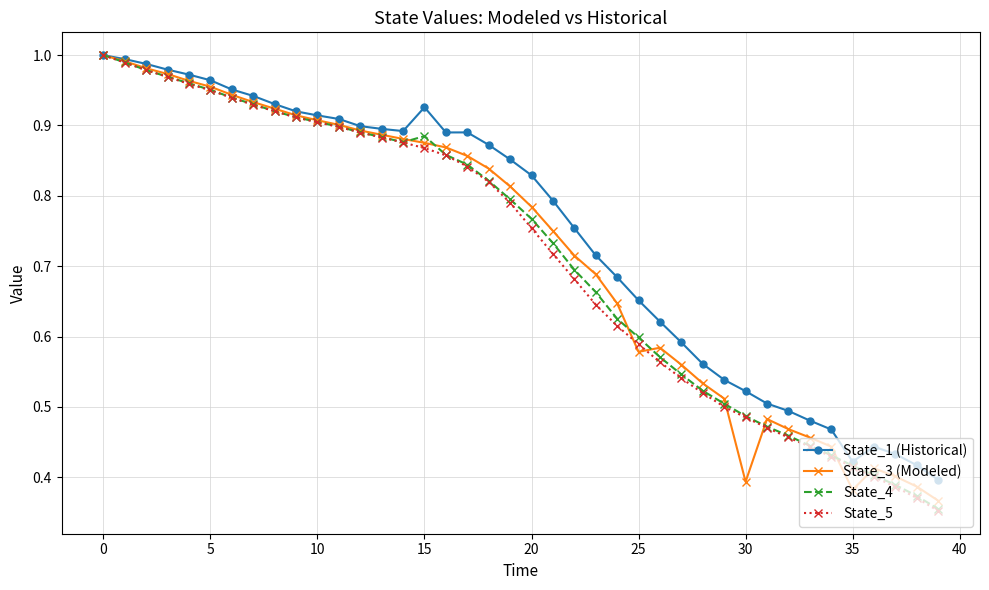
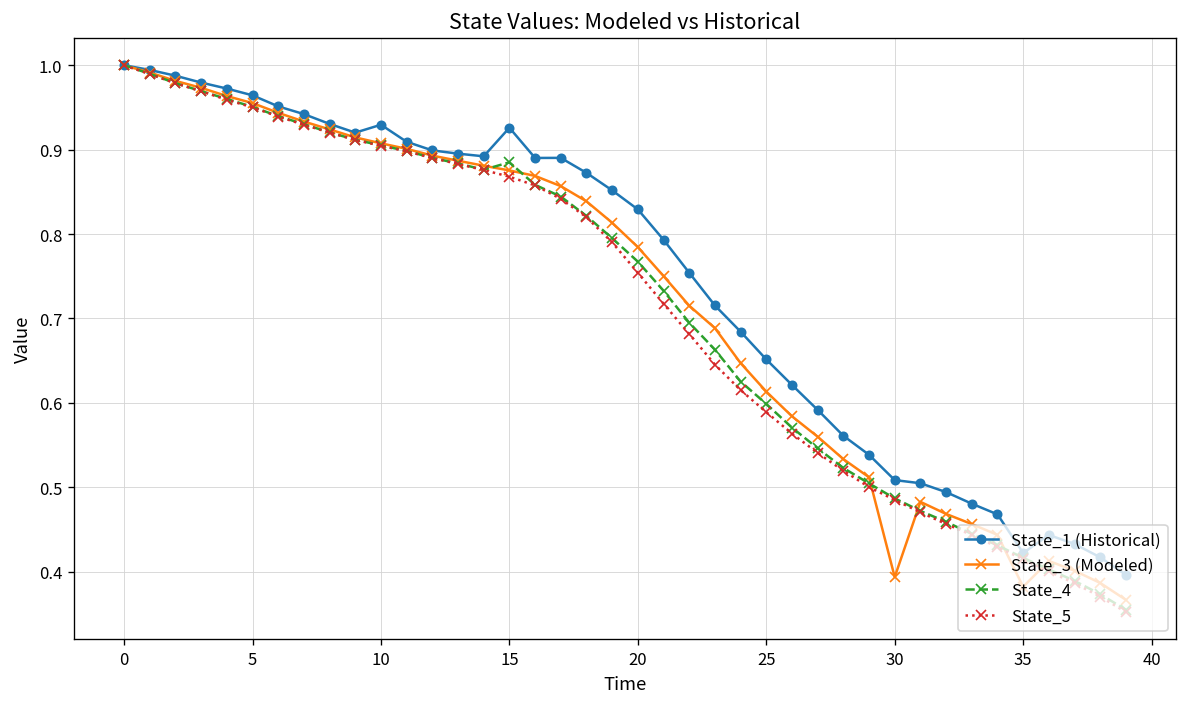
  {
    "State_1 (Historical)": {
      "5": 0.96,
-     "10": 0.91,
+     "10": 0.93,
      "15": 0.93,
      "20": 0.83,
      "25": 0.65,
-     "30": 0.52
+     "30": 0.51
    },
    "State_3 (Modeled)": {
      "5": 0.96,
      "15": 0.88,
      "20": 0.78,
-     "25": 0.58,
+     "25": 0.61,
      "30": 0.39
    },
    "State_4": {
      "15": 0.88,
      "20": 0.77,
      "25": 0.60
    },
    "State_5": {
      "15": 0.87,
      "20": 0.75,
      "25": 0.59
    }
  }
